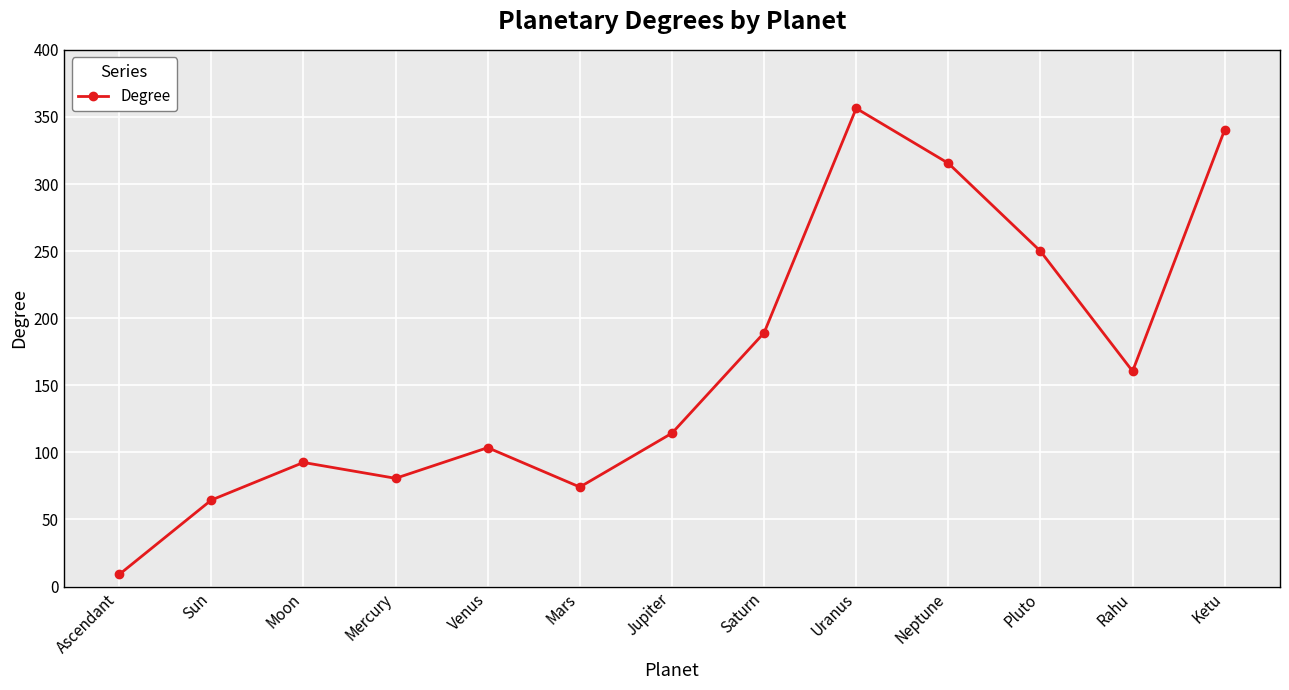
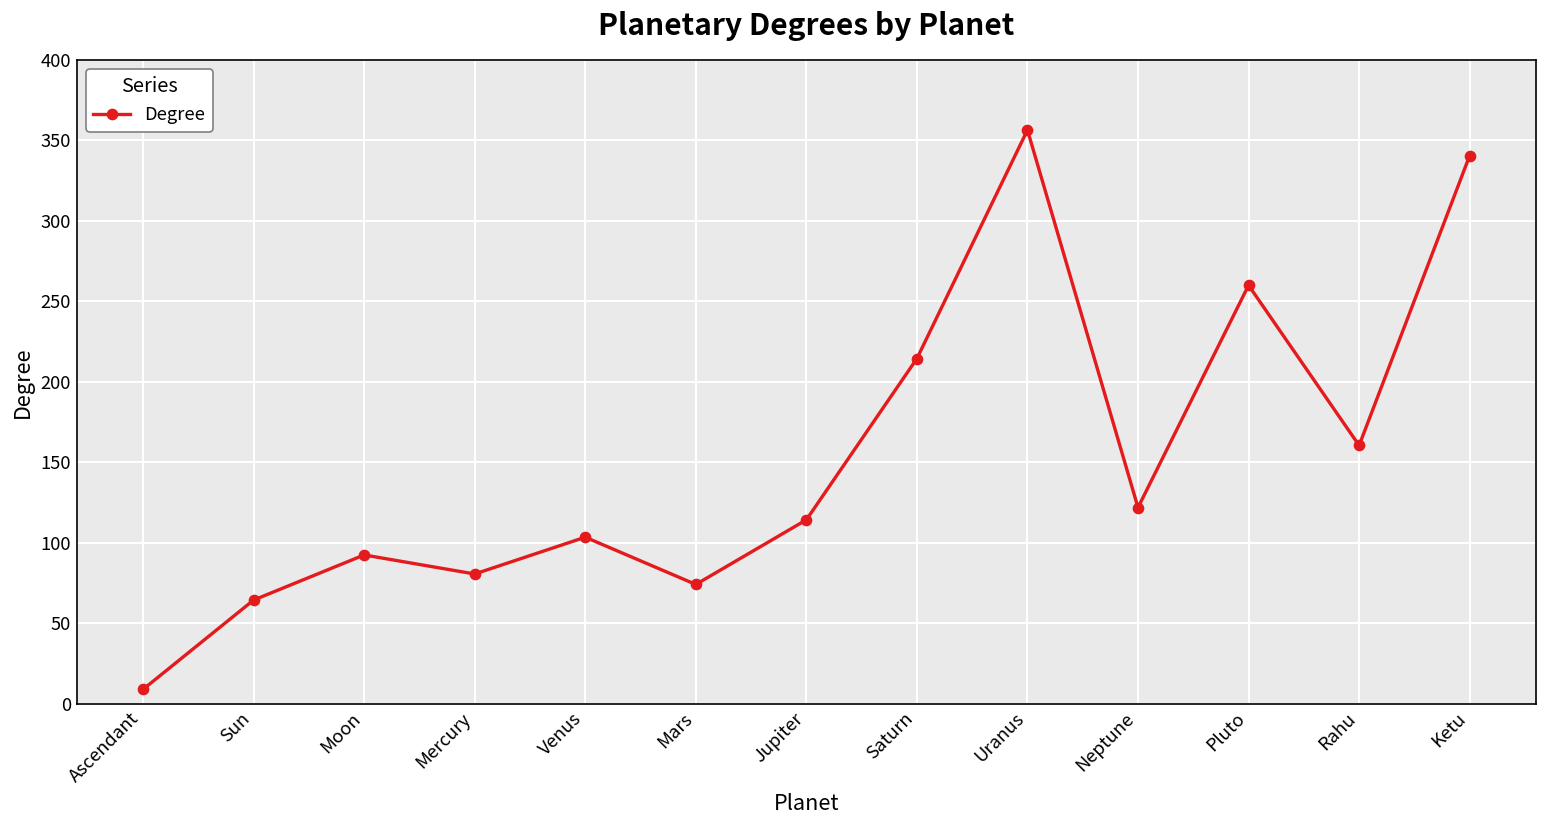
  {
    "Ascendant": 9,
    "Sun": 64,
    "Moon": 92,
    "Mercury": 81,
    "Venus": 104,
    "Mars": 74,
    "Jupiter": 114,
-   "Saturn": 189,
+   "Saturn": 214,
    "Uranus": 356,
-   "Neptune": 315,
-   "Pluto": 250,
+   "Neptune": 122,
+   "Pluto": 260,
    "Rahu": 160,
    "Ketu": 340
  }
